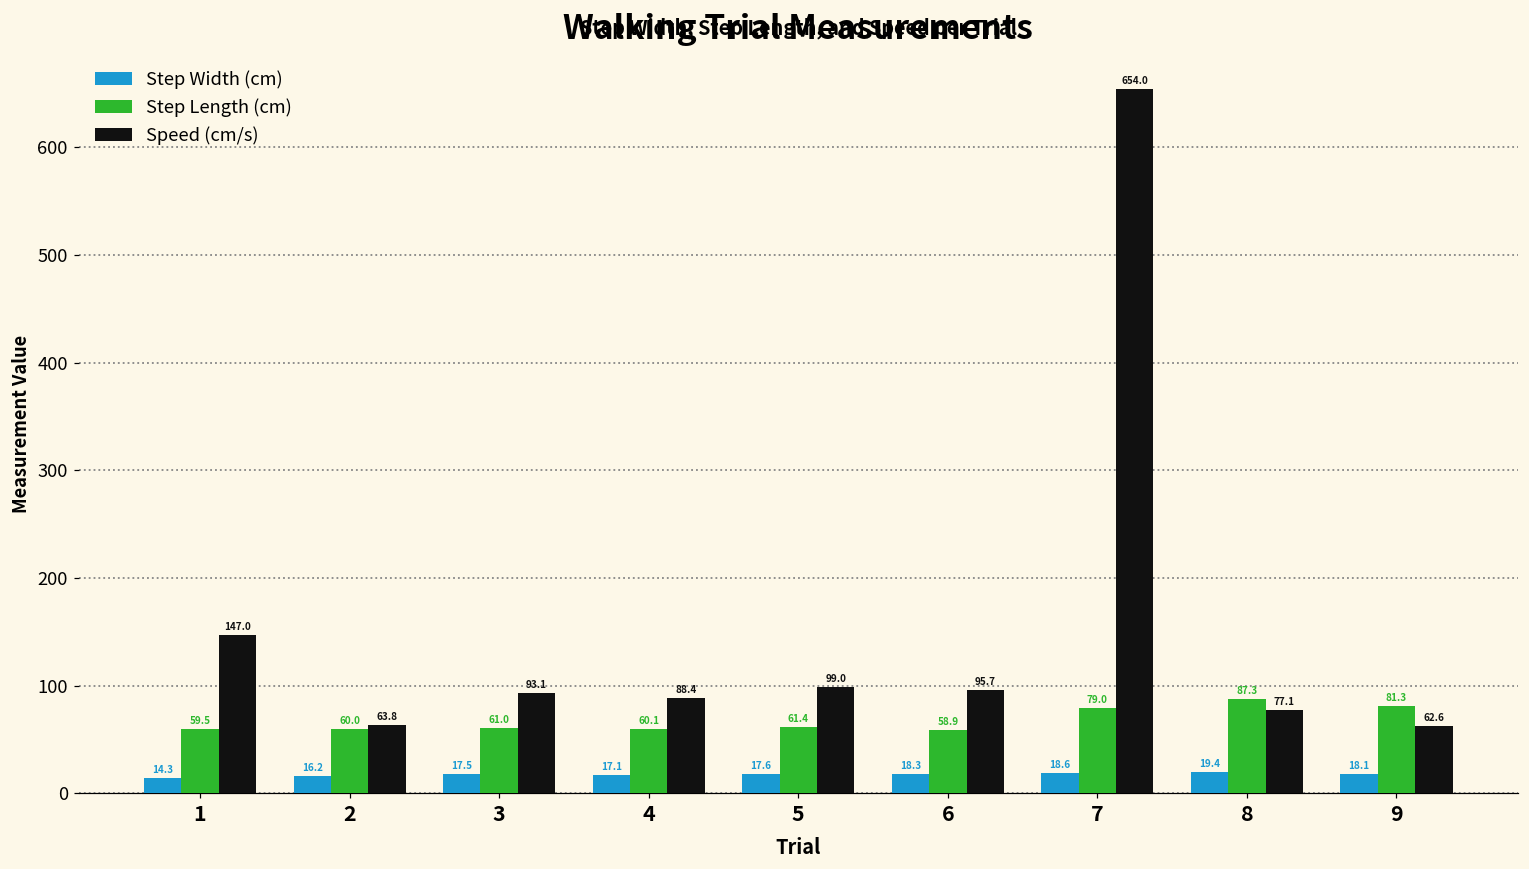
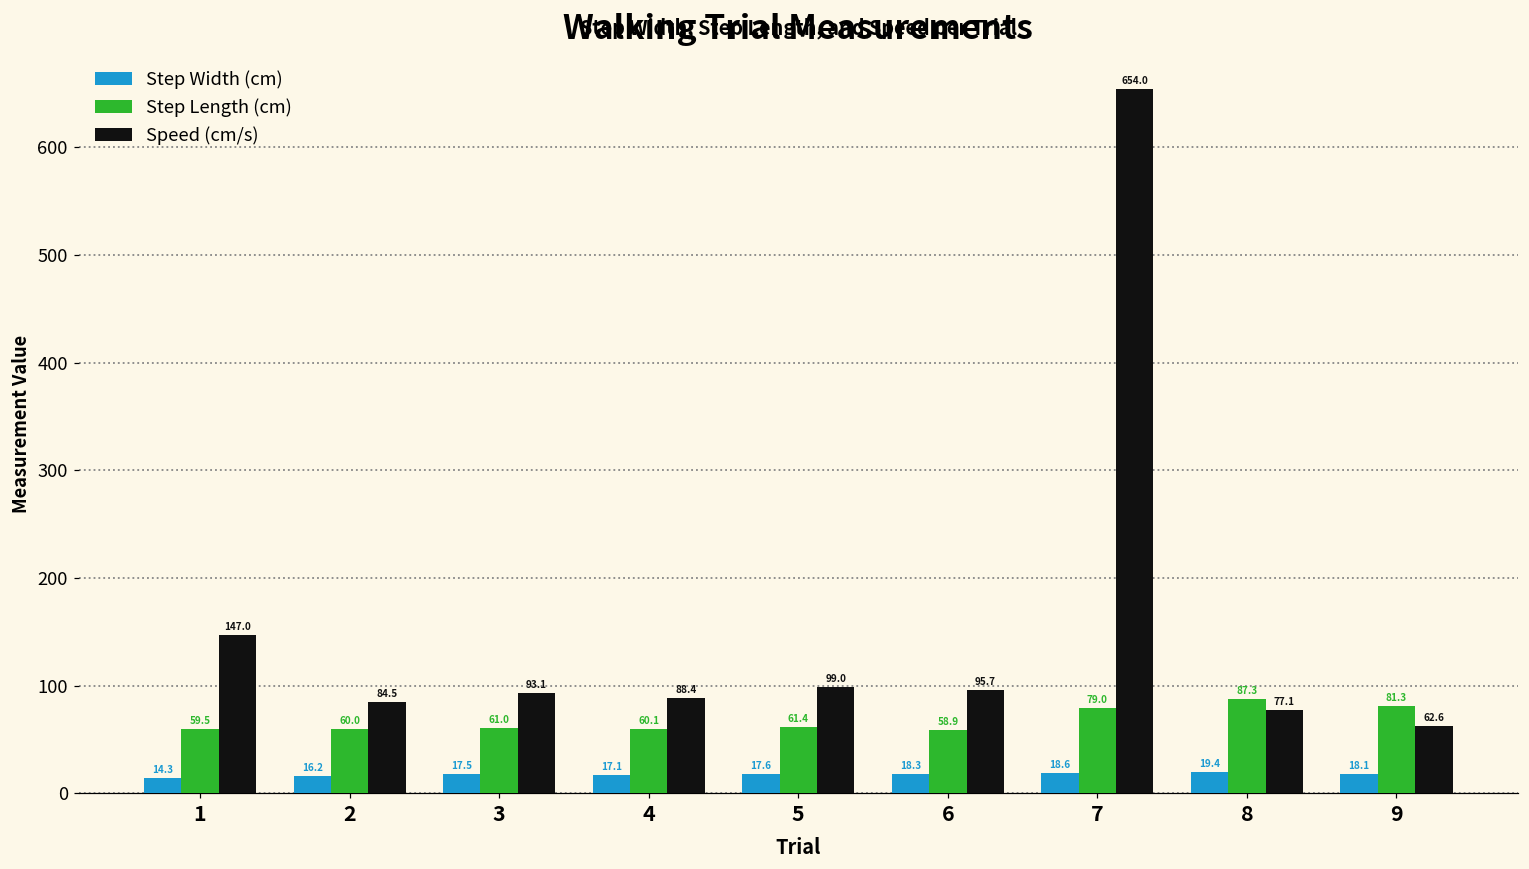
  {
    "Step Width (cm)": {
      "1": 14.3,
      "2": 16.2,
      "3": 17.5,
      "4": 17.1,
      "5": 17.6,
      "6": 18.3,
      "7": 18.6,
      "8": 19.4,
      "9": 18.1
    },
    "Step Length (cm)": {
      "1": 59.5,
      "2": 60.0,
      "3": 61.0,
      "4": 60.1,
      "5": 61.4,
      "6": 58.9,
      "7": 79.0,
      "8": 87.3,
      "9": 81.3
    },
    "Speed (cm/s)": {
      "1": 147.0,
-     "2": 63.8,
+     "2": 84.5,
      "3": 93.1,
      "4": 88.4,
      "5": 99.0,
      "6": 95.7,
      "7": 654.0,
      "8": 77.1,
      "9": 62.6
    }
  }
